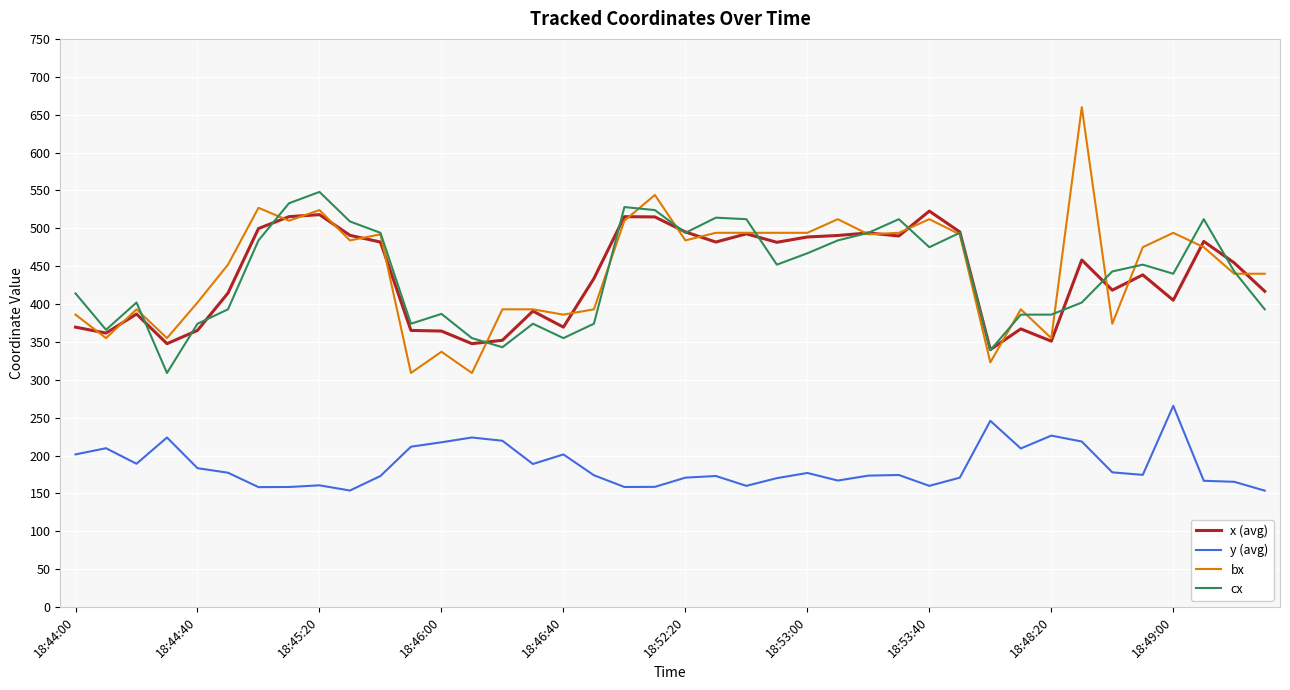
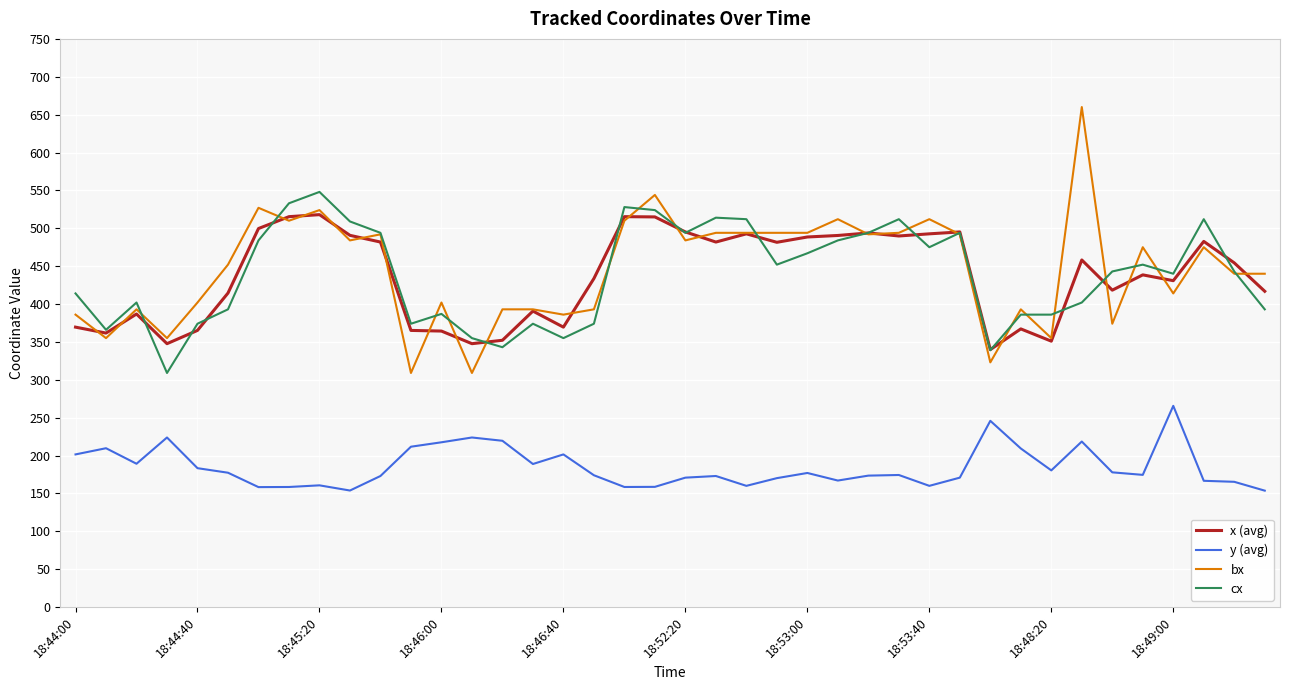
  {
    "x (avg)": {
      "18:44:00": 370,
      "18:44:40": 370,
      "18:45:20": 520,
      "18:46:00": 360,
      "18:46:40": 370,
      "18:53:00": 490,
-     "18:53:40": 520,
+     "18:53:40": 490,
      "18:48:20": 350,
-     "18:49:00": 410
+     "18:49:00": 430
    },
    "y (avg)": {
      "18:44:00": 200,
      "18:44:40": 180,
      "18:45:20": 160,
      "18:46:00": 220,
      "18:46:40": 200,
      "18:52:20": 170,
      "18:53:00": 180,
      "18:53:40": 160,
-     "18:48:20": 230,
+     "18:48:20": 180,
      "18:49:00": 270
    },
    "bx": {
      "18:44:00": 390,
      "18:44:40": 400,
      "18:45:20": 520,
-     "18:46:00": 340,
+     "18:46:00": 400,
      "18:46:40": 390,
      "18:52:20": 480,
      "18:53:00": 490,
      "18:53:40": 510,
      "18:48:20": 360,
-     "18:49:00": 490
+     "18:49:00": 410
    },
    "cx": {
      "18:44:00": 410,
      "18:44:40": 370,
      "18:45:20": 550,
      "18:46:00": 390,
      "18:46:40": 360,
      "18:53:00": 470,
      "18:53:40": 480,
      "18:48:20": 390,
      "18:49:00": 440
    }
  }
